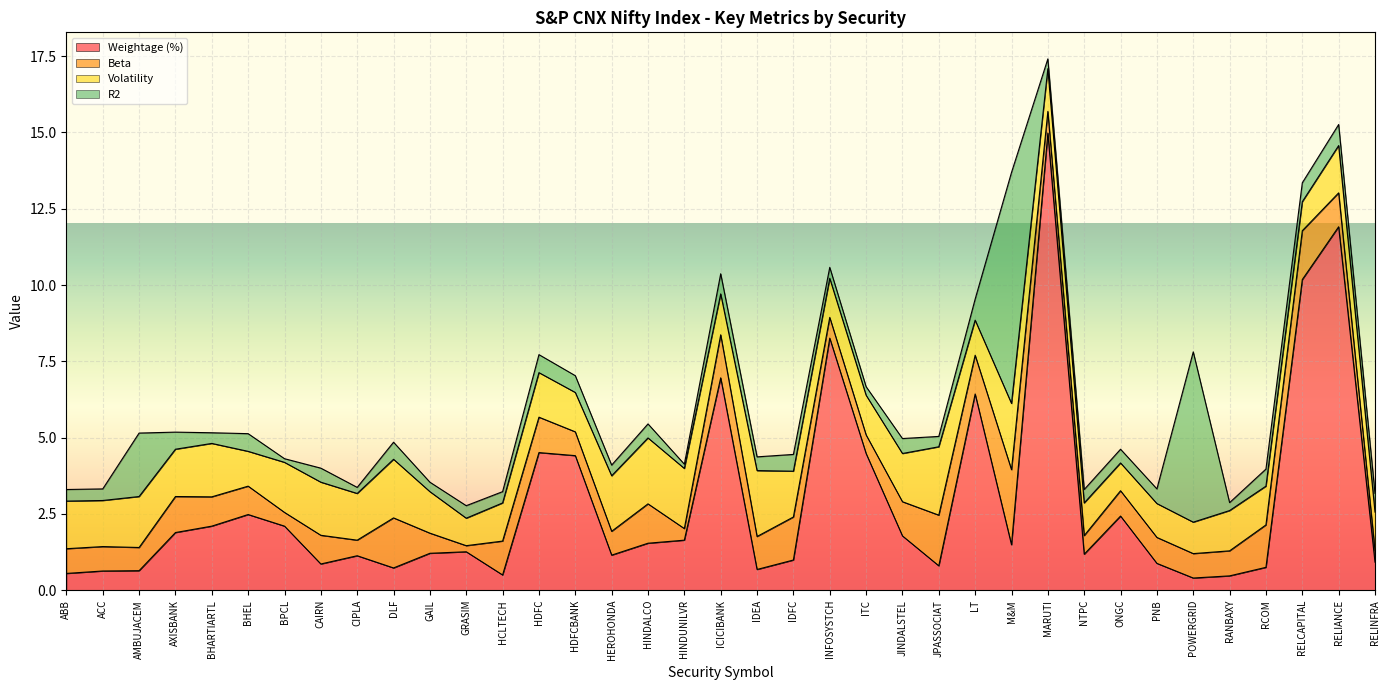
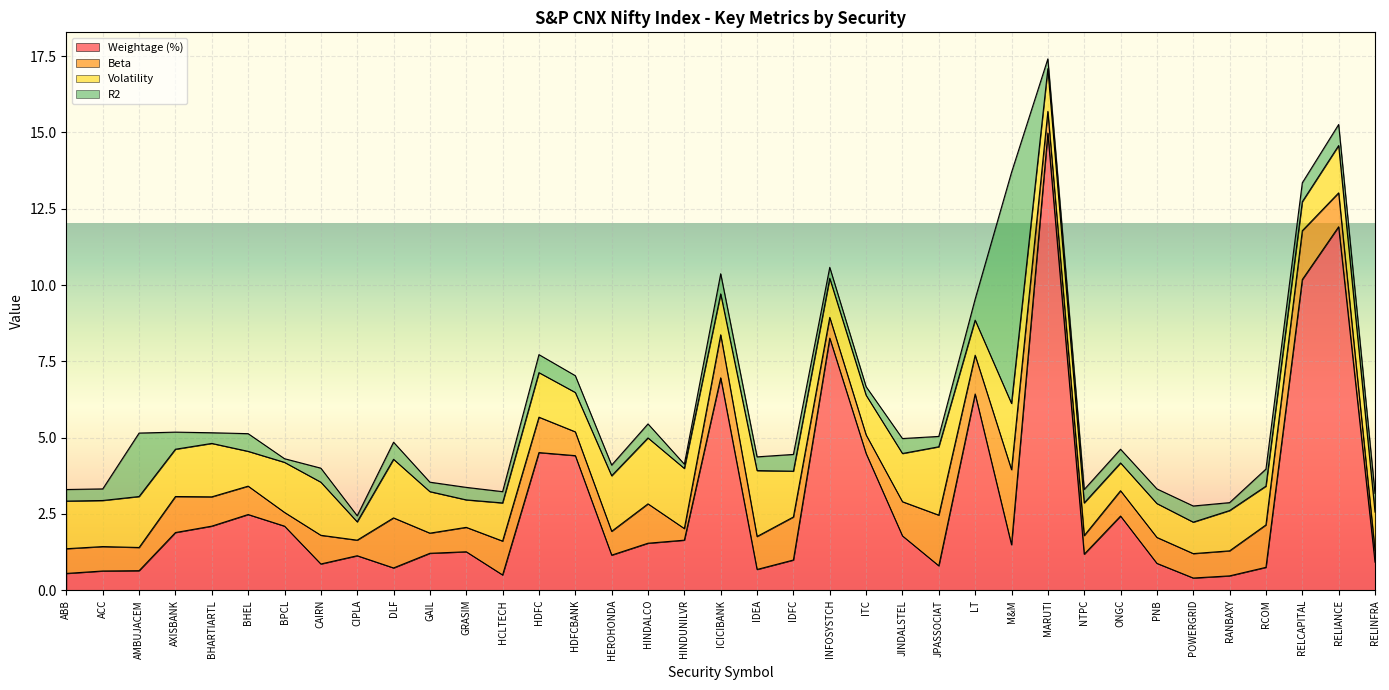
  {
    "Weightage (%)": {
      "ABB": 0.6,
      "ACC": 0.6,
      "AMBUJACEM": 0.6,
      "AXISBANK": 1.9,
      "BHARTIARTL": 2.1,
      "BHEL": 2.5,
      "BPCL": 2.1,
      "CAIRN": 0.9,
      "CIPLA": 1.1,
      "DLF": 0.7,
      "GAIL": 1.2,
      "GRASIM": 1.3,
      "HCLTECH": 0.5,
      "HDFC": 4.5,
      "HDFCBANK": 4.4,
      "HEROHONDA": 1.2,
      "HINDALCO": 1.5,
      "HINDUNILVR": 1.6,
      "ICICIBANK": 7.0,
      "IDEA": 0.7,
      "IDFC": 1.0,
      "INFOSYSTCH": 8.3,
      "ITC": 4.5,
      "JINDALSTEL": 1.8,
      "JPASSOCIAT": 0.8,
      "LT": 6.4,
      "M&M": 1.5,
      "MARUTI": 15.0,
      "NTPC": 1.2,
      "ONGC": 2.4,
      "PNB": 0.9,
      "POWERGRID": 0.4,
      "RANBAXY": 0.5,
      "RCOM": 0.8,
      "RELCAPITAL": 10.2,
      "RELIANCE": 11.9,
      "RELINFRA": 0.9
    },
    "Beta": {
      "ABB": 0.8,
      "ACC": 0.8,
      "AMBUJACEM": 0.8,
      "AXISBANK": 1.2,
      "BHARTIARTL": 1.0,
      "BHEL": 0.9,
      "BPCL": 0.5,
      "CAIRN": 0.9,
      "CIPLA": 0.5,
      "DLF": 1.6,
      "GAIL": 0.7,
-     "GRASIM": 0.2,
+     "GRASIM": 0.8,
      "HCLTECH": 1.1,
      "HDFC": 1.2,
      "HDFCBANK": 0.8,
      "HEROHONDA": 0.8,
      "HINDALCO": 1.3,
      "HINDUNILVR": 0.4,
      "ICICIBANK": 1.4,
      "IDEA": 1.1,
      "IDFC": 1.4,
      "INFOSYSTCH": 0.7,
      "ITC": 0.6,
      "JINDALSTEL": 1.1,
      "JPASSOCIAT": 1.7,
      "LT": 1.3,
      "M&M": 2.5,
      "MARUTI": 0.7,
      "NTPC": 0.6,
      "ONGC": 0.8,
      "PNB": 0.9,
      "POWERGRID": 0.8,
      "RANBAXY": 0.8,
      "RCOM": 1.4,
      "RELCAPITAL": 1.6,
      "RELIANCE": 1.1,
      "RELINFRA": 0.4
    },
    "Volatility": {
      "ABB": 1.6,
      "ACC": 1.5,
      "AMBUJACEM": 1.7,
      "AXISBANK": 1.6,
      "BHARTIARTL": 1.8,
      "BHEL": 1.1,
      "BPCL": 1.6,
      "CAIRN": 1.7,
-     "CIPLA": 1.5,
+     "CIPLA": 0.6,
      "DLF": 1.9,
      "GAIL": 1.4,
      "GRASIM": 0.9,
      "HCLTECH": 1.3,
      "HDFC": 1.5,
      "HDFCBANK": 1.3,
      "HEROHONDA": 1.8,
      "HINDALCO": 2.2,
      "HINDUNILVR": 2.0,
      "ICICIBANK": 1.3,
      "IDEA": 2.2,
      "IDFC": 1.5,
      "INFOSYSTCH": 1.3,
      "ITC": 1.3,
      "JINDALSTEL": 1.6,
      "JPASSOCIAT": 2.2,
      "LT": 1.2,
      "M&M": 2.2,
      "MARUTI": 1.4,
      "NTPC": 1.1,
      "ONGC": 0.9,
      "PNB": 1.1,
      "POWERGRID": 1.0,
      "RANBAXY": 1.3,
      "RCOM": 1.3,
      "RELCAPITAL": 0.9,
      "RELIANCE": 1.6,
      "RELINFRA": 1.3
    },
    "R2": {
      "ABB": 0.4,
      "ACC": 0.4,
      "AMBUJACEM": 2.1,
      "AXISBANK": 0.6,
      "BHARTIARTL": 0.3,
      "BHEL": 0.6,
      "BPCL": 0.1,
      "CAIRN": 0.5,
      "CIPLA": 0.2,
      "DLF": 0.6,
      "GAIL": 0.3,
      "GRASIM": 0.4,
      "HCLTECH": 0.4,
      "HDFC": 0.6,
      "HDFCBANK": 0.5,
      "HEROHONDA": 0.3,
      "HINDALCO": 0.5,
      "HINDUNILVR": 0.1,
      "ICICIBANK": 0.7,
      "IDEA": 0.4,
      "IDFC": 0.6,
      "INFOSYSTCH": 0.4,
      "ITC": 0.3,
      "JINDALSTEL": 0.5,
      "JPASSOCIAT": 0.3,
      "LT": 0.7,
      "M&M": 7.6,
      "MARUTI": 0.3,
      "NTPC": 0.4,
      "ONGC": 0.5,
      "PNB": 0.5,
-     "POWERGRID": 5.6,
+     "POWERGRID": 0.5,
      "RANBAXY": 0.3,
      "RCOM": 0.6,
      "RELCAPITAL": 0.6,
      "RELIANCE": 0.7,
      "RELINFRA": 0.6
    }
  }
